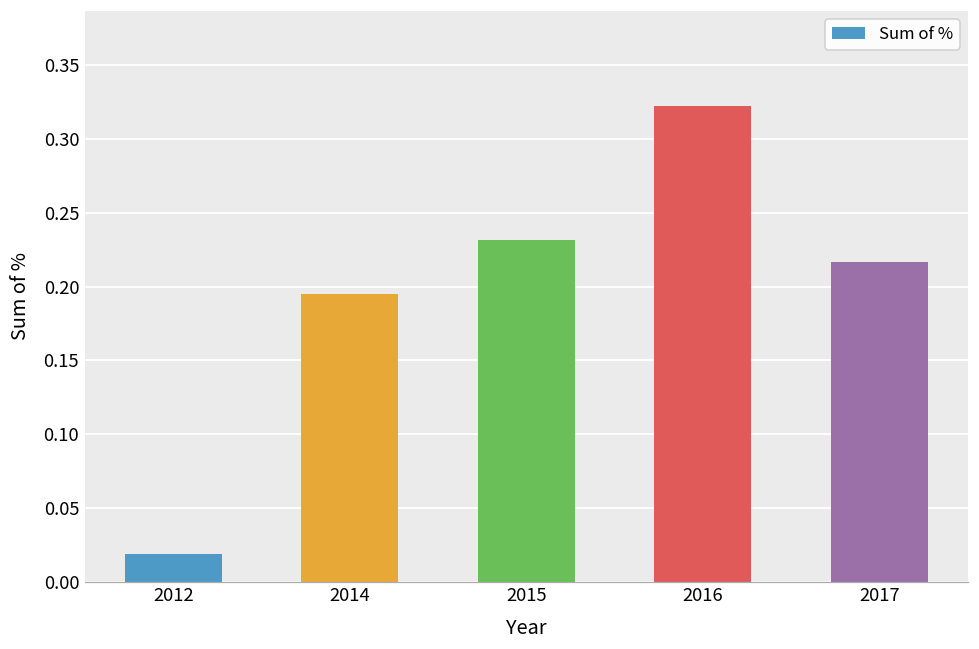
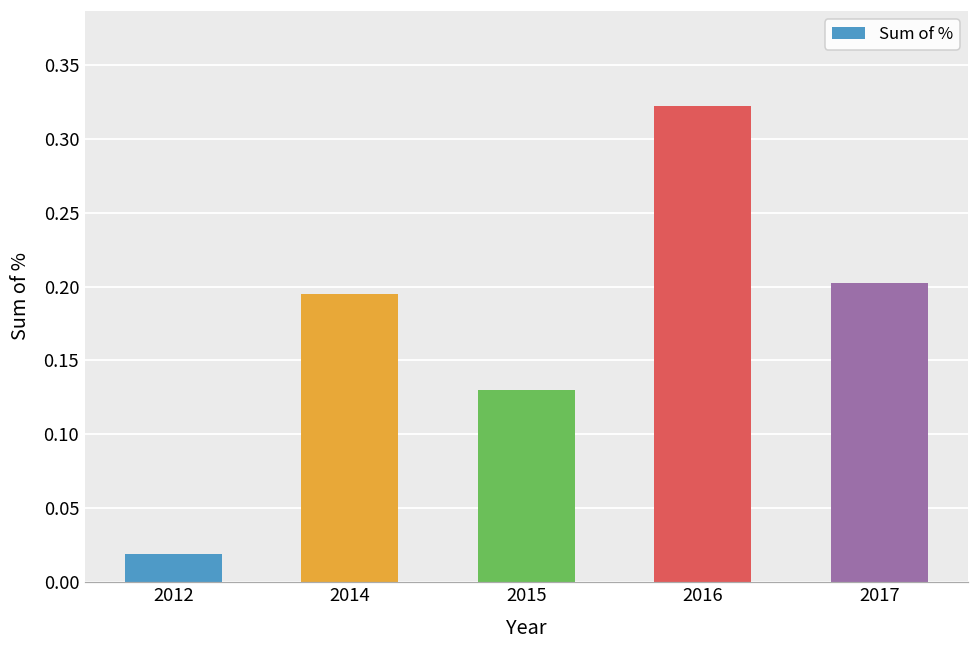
  {
    "2012": 0.019,
    "2014": 0.195,
-   "2015": 0.232,
+   "2015": 0.130,
    "2016": 0.322,
-   "2017": 0.217
+   "2017": 0.203
  }
